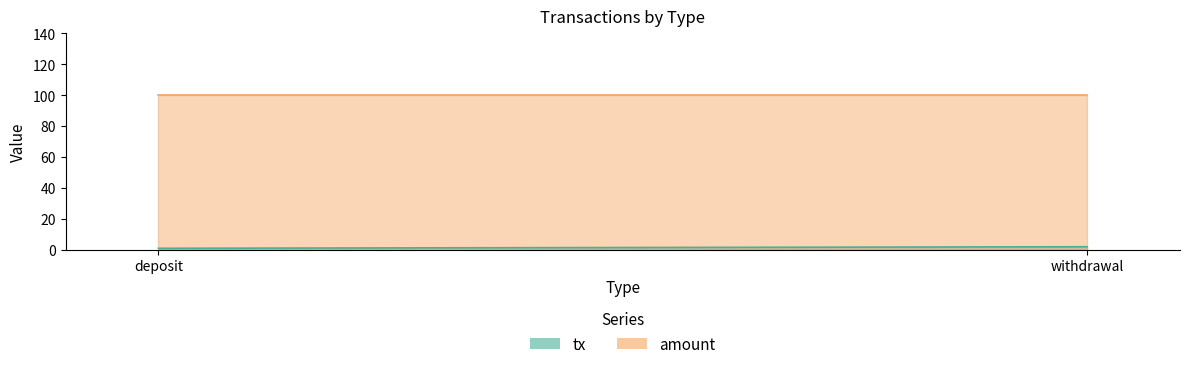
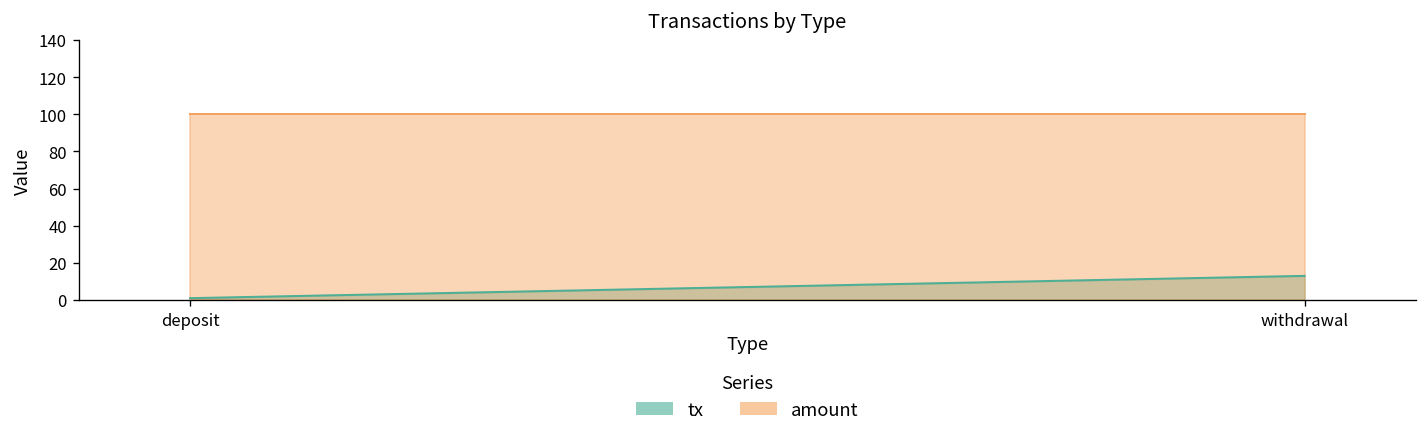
  {
    "tx": {
      "deposit": 1,
-     "withdrawal": 2
+     "withdrawal": 13
    },
    "amount": {
      "deposit": 100,
      "withdrawal": 100
    }
  }
